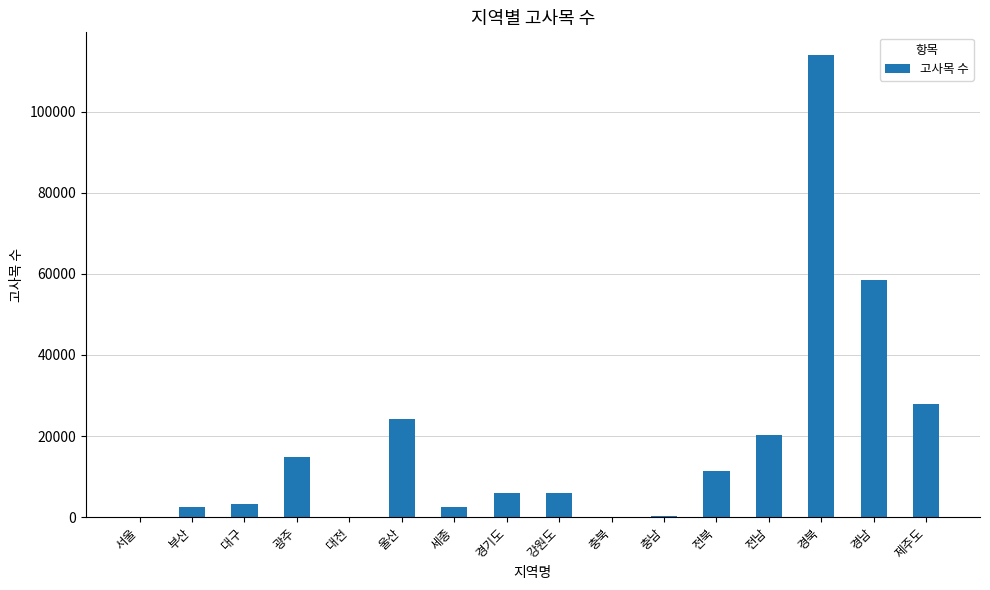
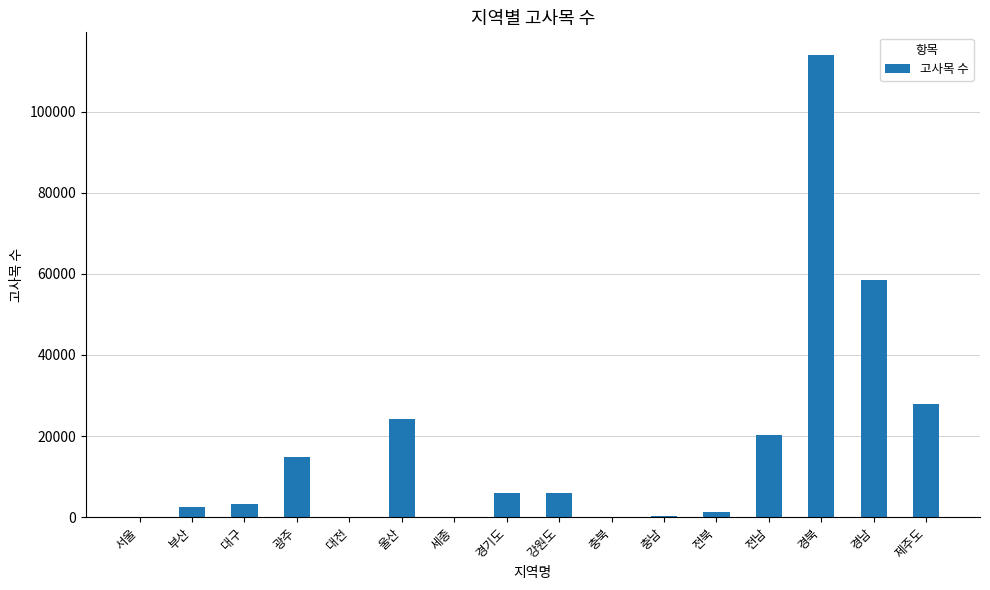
  {
    "서울": 0,
    "부산": 3000,
    "대구": 3000,
    "광주": 15000,
    "울산": 24000,
-   "세종": 3000,
+   "세종": 0,
    "경기도": 6000,
    "강원도": 6000,
-   "전북": 11000,
+   "전북": 1000,
    "전남": 20000,
    "경북": 114000,
    "경남": 59000,
    "제주도": 28000
  }
